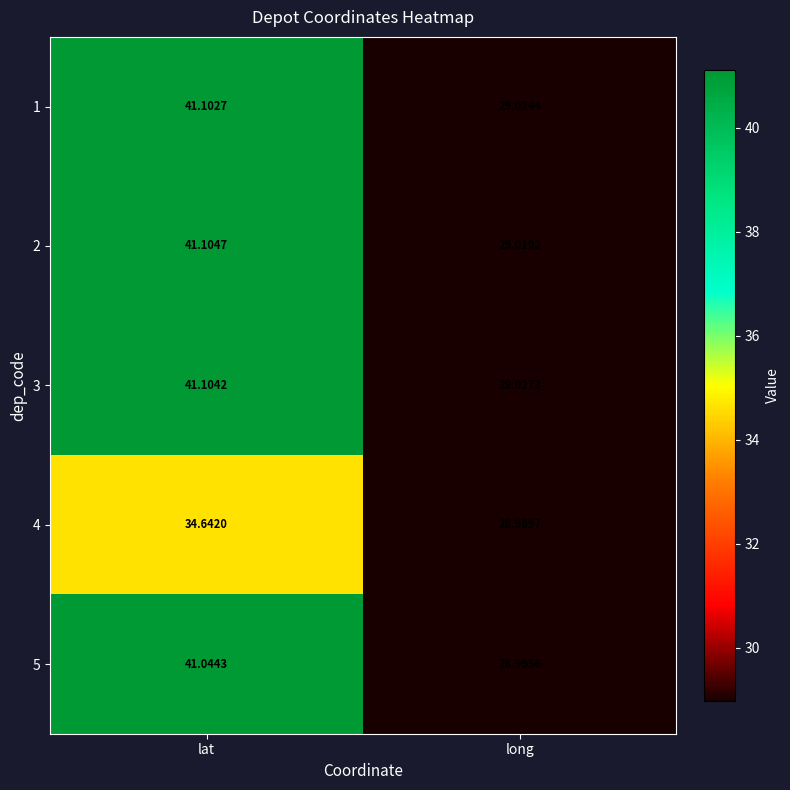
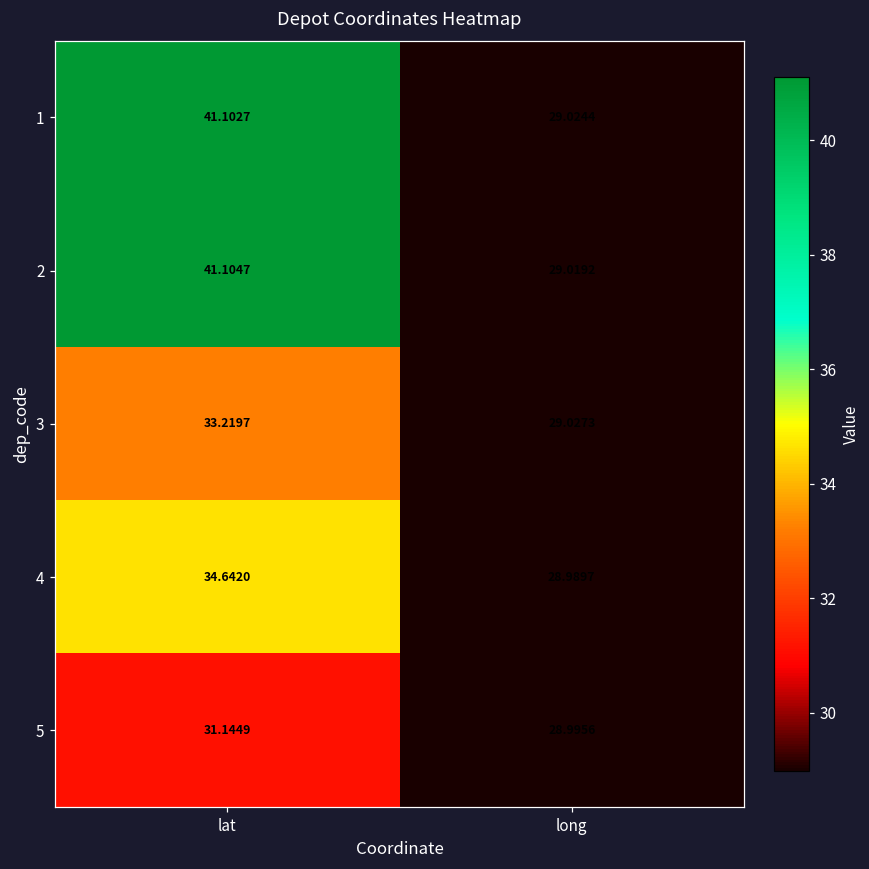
  {
    "1": {
      "lat": 41.1027
    },
    "2": {
      "lat": 41.1047
    },
    "3": {
-     "lat": 41.1042
+     "lat": 33.2197
    },
    "4": {
      "lat": 34.6420
    },
    "5": {
-     "lat": 41.0443
+     "lat": 31.1449
    }
  }
